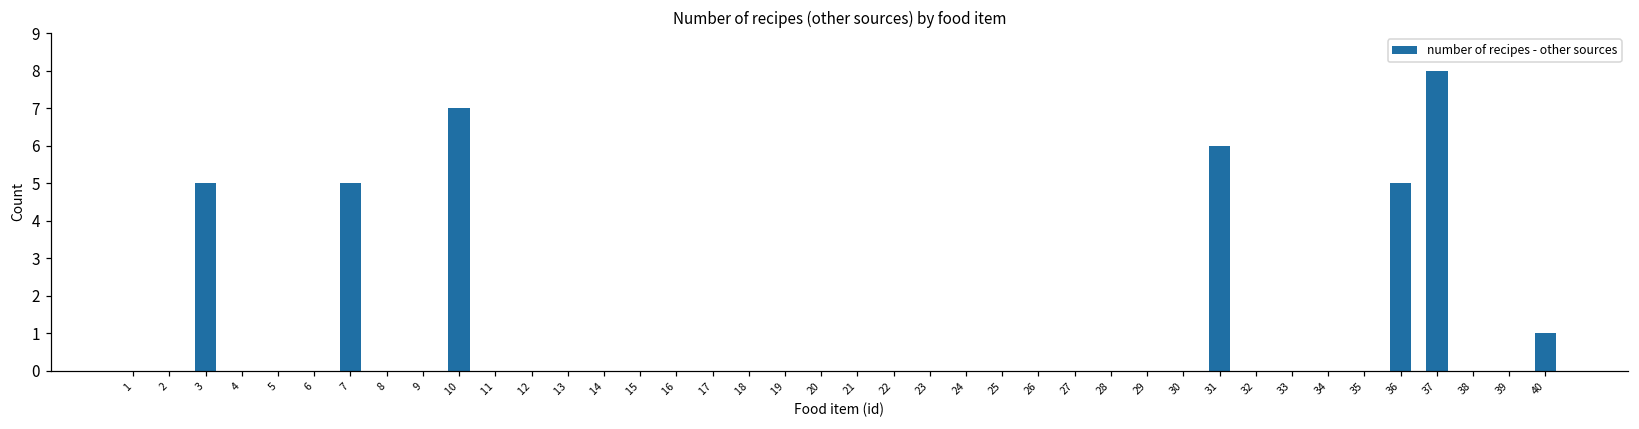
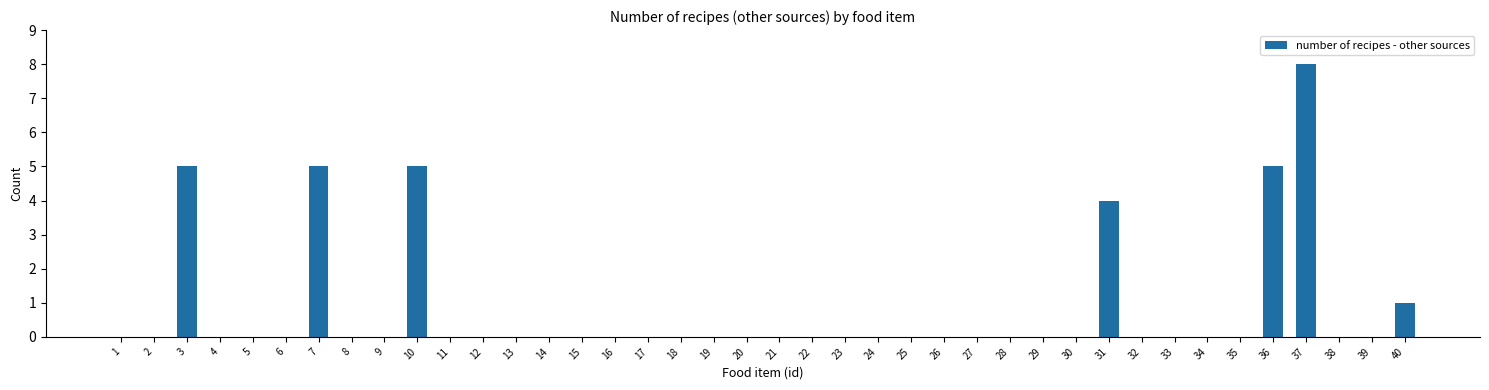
  {
    "1": 0,
    "2": 0,
    "3": 5,
    "4": 0,
    "5": 0,
    "6": 0,
    "7": 5,
    "8": 0,
    "9": 0,
-   "10": 7,
+   "10": 5,
    "11": 0,
    "12": 0,
    "13": 0,
    "14": 0,
    "15": 0,
    "16": 0,
    "17": 0,
    "18": 0,
    "19": 0,
    "20": 0,
    "21": 0,
    "22": 0,
    "23": 0,
    "24": 0,
    "25": 0,
    "26": 0,
    "27": 0,
    "28": 0,
    "29": 0,
    "30": 0,
-   "31": 6,
+   "31": 4,
    "32": 0,
    "33": 0,
    "34": 0,
    "35": 0,
    "36": 5,
    "37": 8,
    "38": 0,
    "39": 0,
    "40": 1
  }
